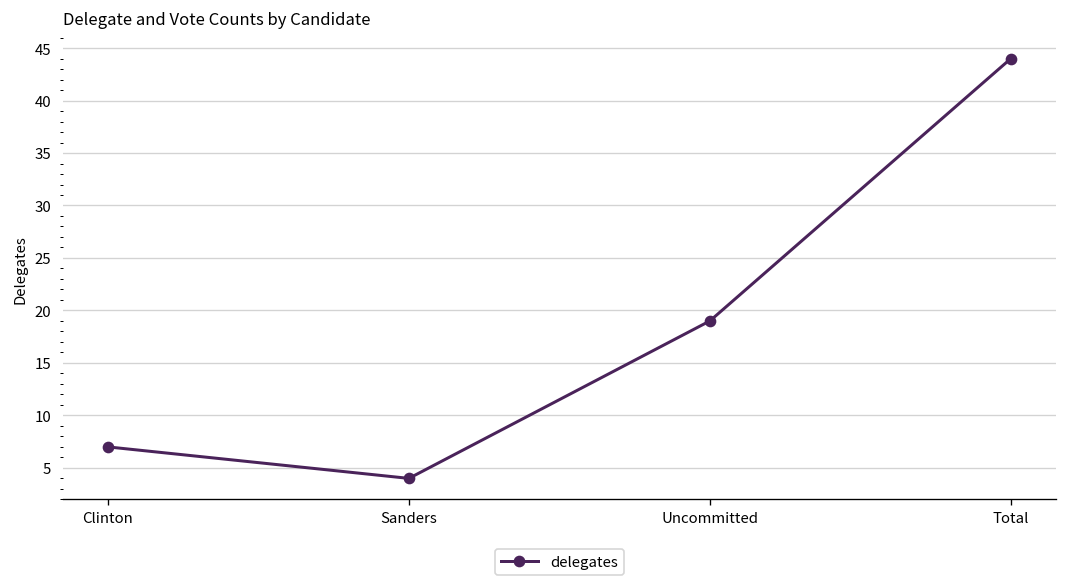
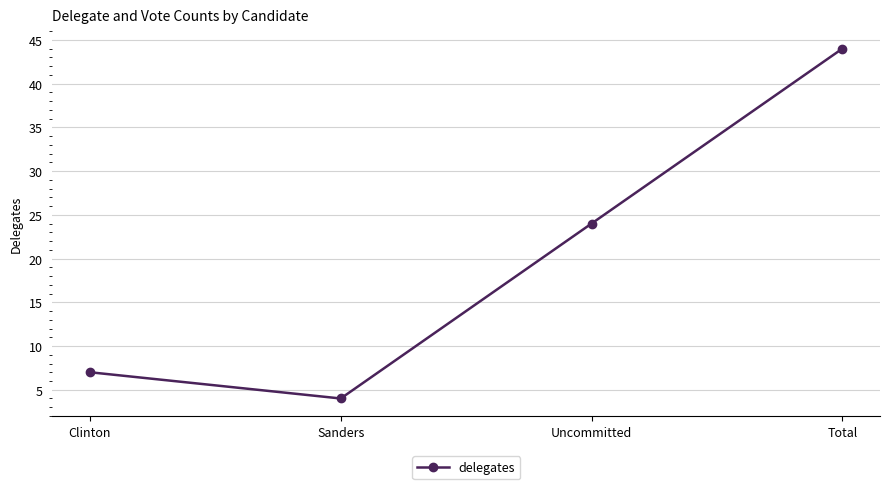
  {
    "Clinton": 7,
    "Sanders": 4,
-   "Uncommitted": 19,
+   "Uncommitted": 24,
    "Total": 44
  }
